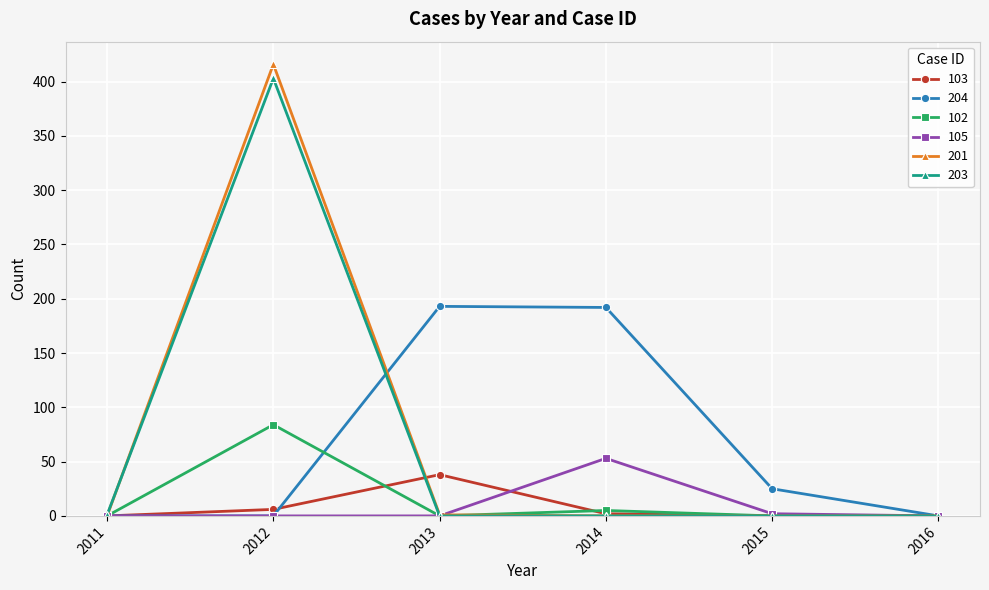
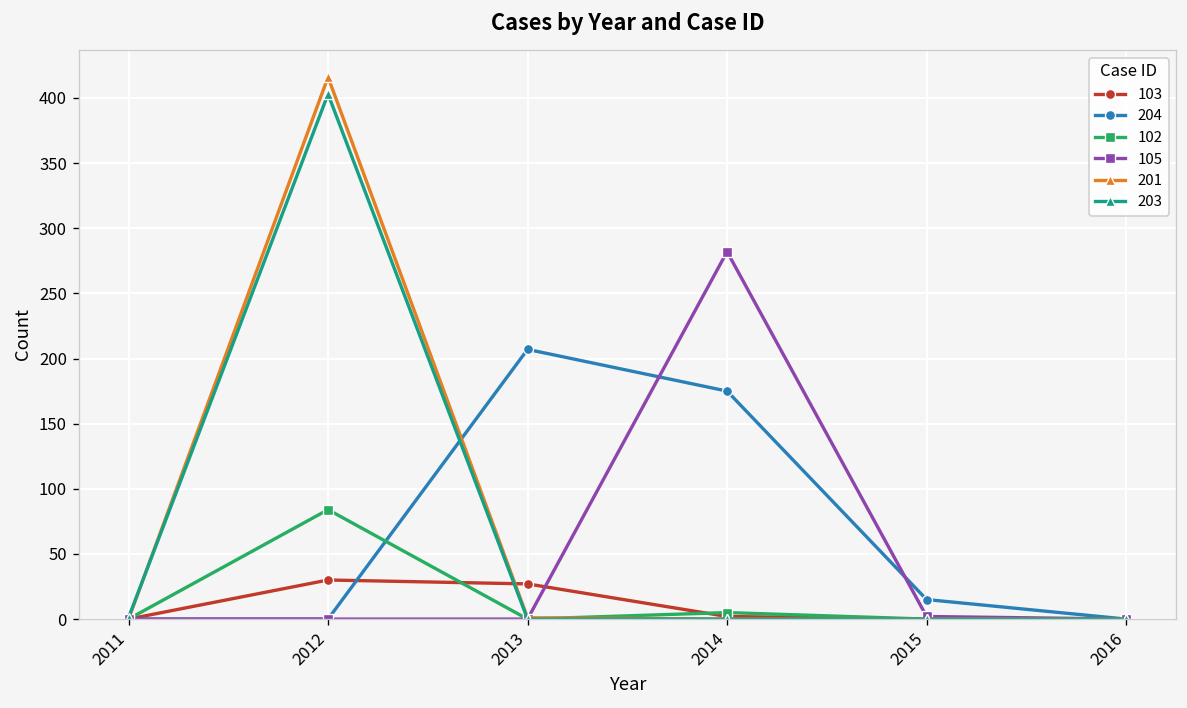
  {
    "103": {
-     "2012": 6,
-     "2013": 38
+     "2012": 30,
+     "2013": 27
    },
    "204": {
-     "2013": 193,
-     "2014": 192,
-     "2015": 25
+     "2013": 207,
+     "2014": 175,
+     "2015": 15
    },
    "105": {
-     "2014": 53
+     "2014": 282
    },
    "201": {
      "2012": 416
    }
  }
